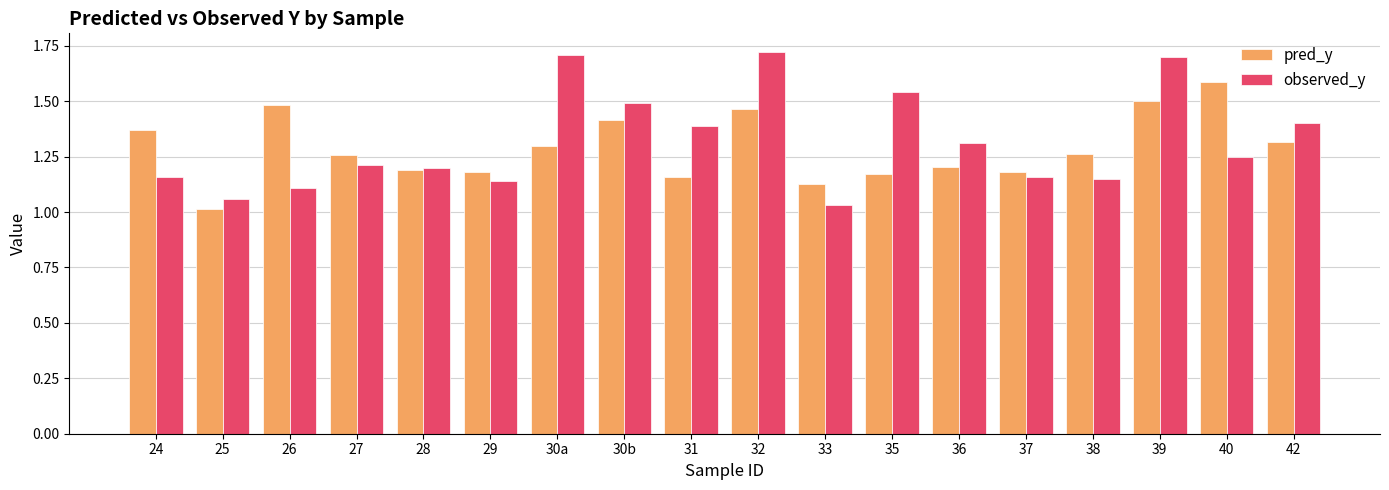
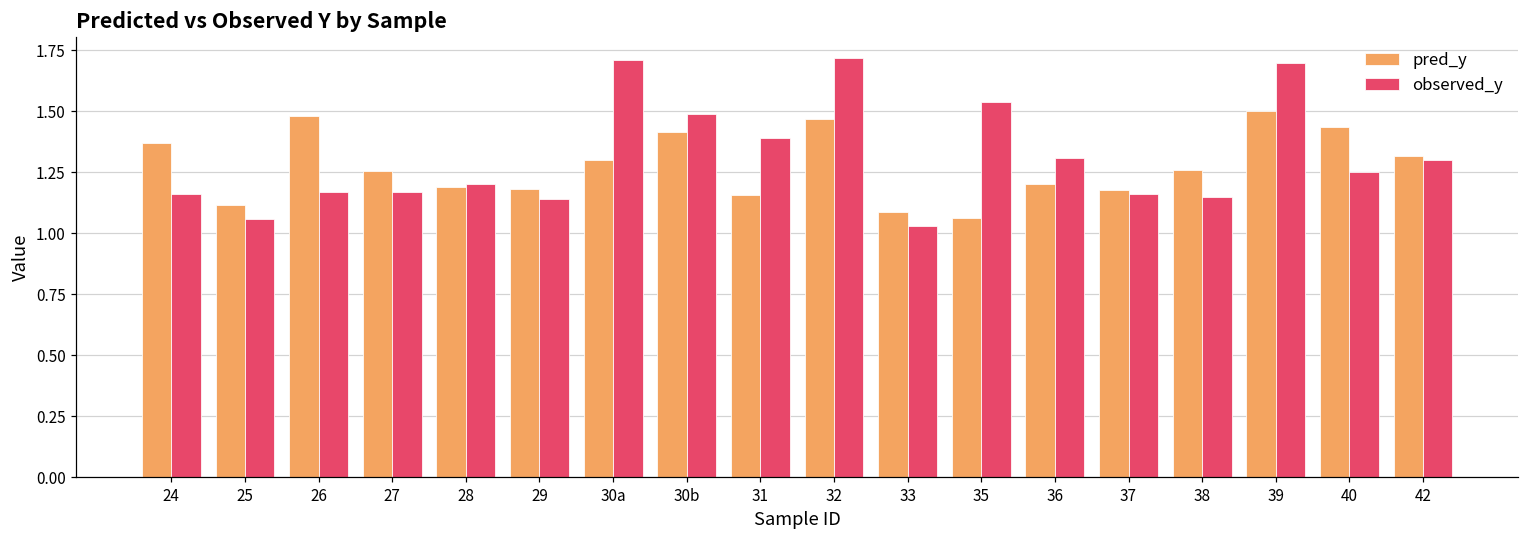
  {
    "pred_y": {
      "24": 1.37,
-     "25": 1.01,
+     "25": 1.12,
      "26": 1.48,
      "27": 1.26,
      "28": 1.19,
      "29": 1.18,
      "30a": 1.30,
      "30b": 1.42,
      "31": 1.16,
      "32": 1.47,
-     "33": 1.13,
-     "35": 1.17,
+     "33": 1.09,
+     "35": 1.06,
      "36": 1.20,
      "37": 1.18,
      "38": 1.26,
      "39": 1.50,
-     "40": 1.59,
+     "40": 1.43,
      "42": 1.32
    },
    "observed_y": {
      "24": 1.16,
      "25": 1.06,
-     "26": 1.11,
-     "27": 1.21,
+     "26": 1.17,
+     "27": 1.17,
      "28": 1.20,
      "29": 1.14,
      "30a": 1.71,
      "30b": 1.49,
      "31": 1.39,
      "32": 1.72,
      "33": 1.03,
      "35": 1.54,
      "36": 1.31,
      "37": 1.16,
      "38": 1.15,
      "39": 1.70,
      "40": 1.25,
-     "42": 1.4
+     "42": 1.3
    }
  }
